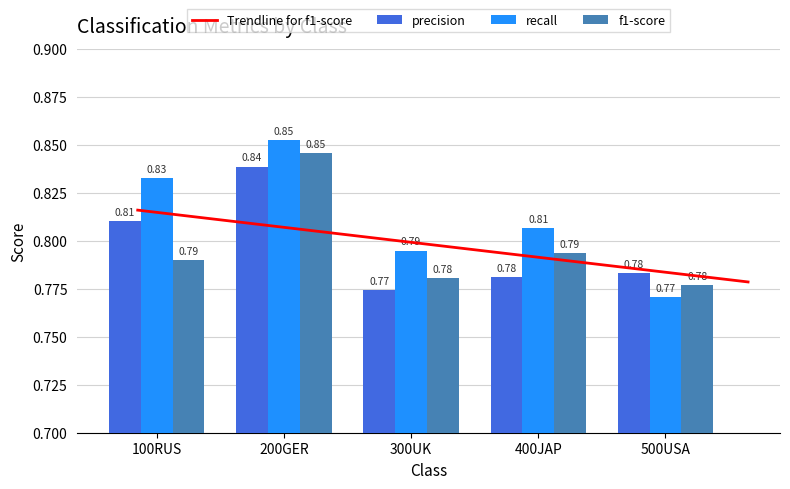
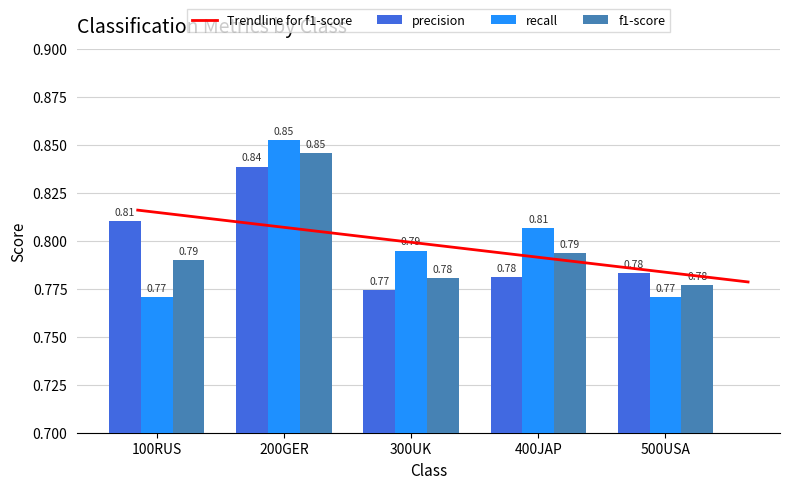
  {
    "recall": {
-     "100RUS": 0.83,
+     "100RUS": 0.77,
      "200GER": 0.85,
      "400JAP": 0.81,
      "500USA": 0.77
    }
  }
